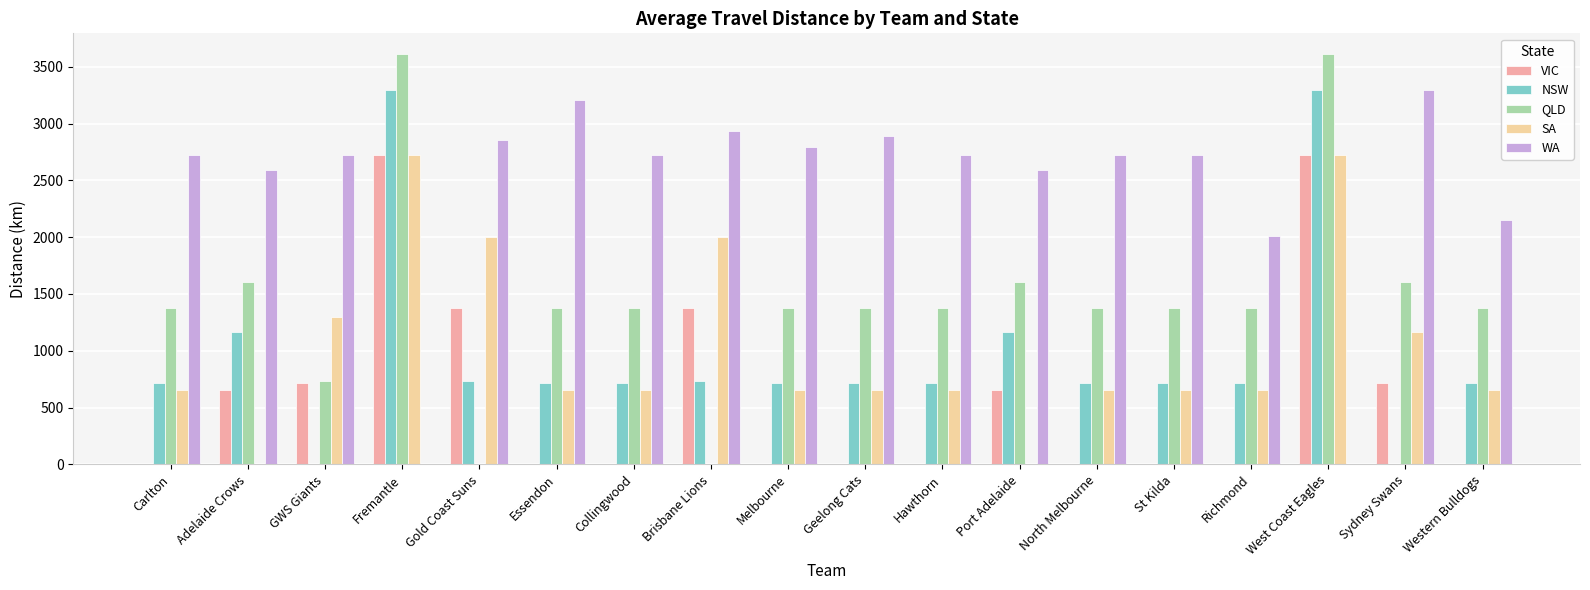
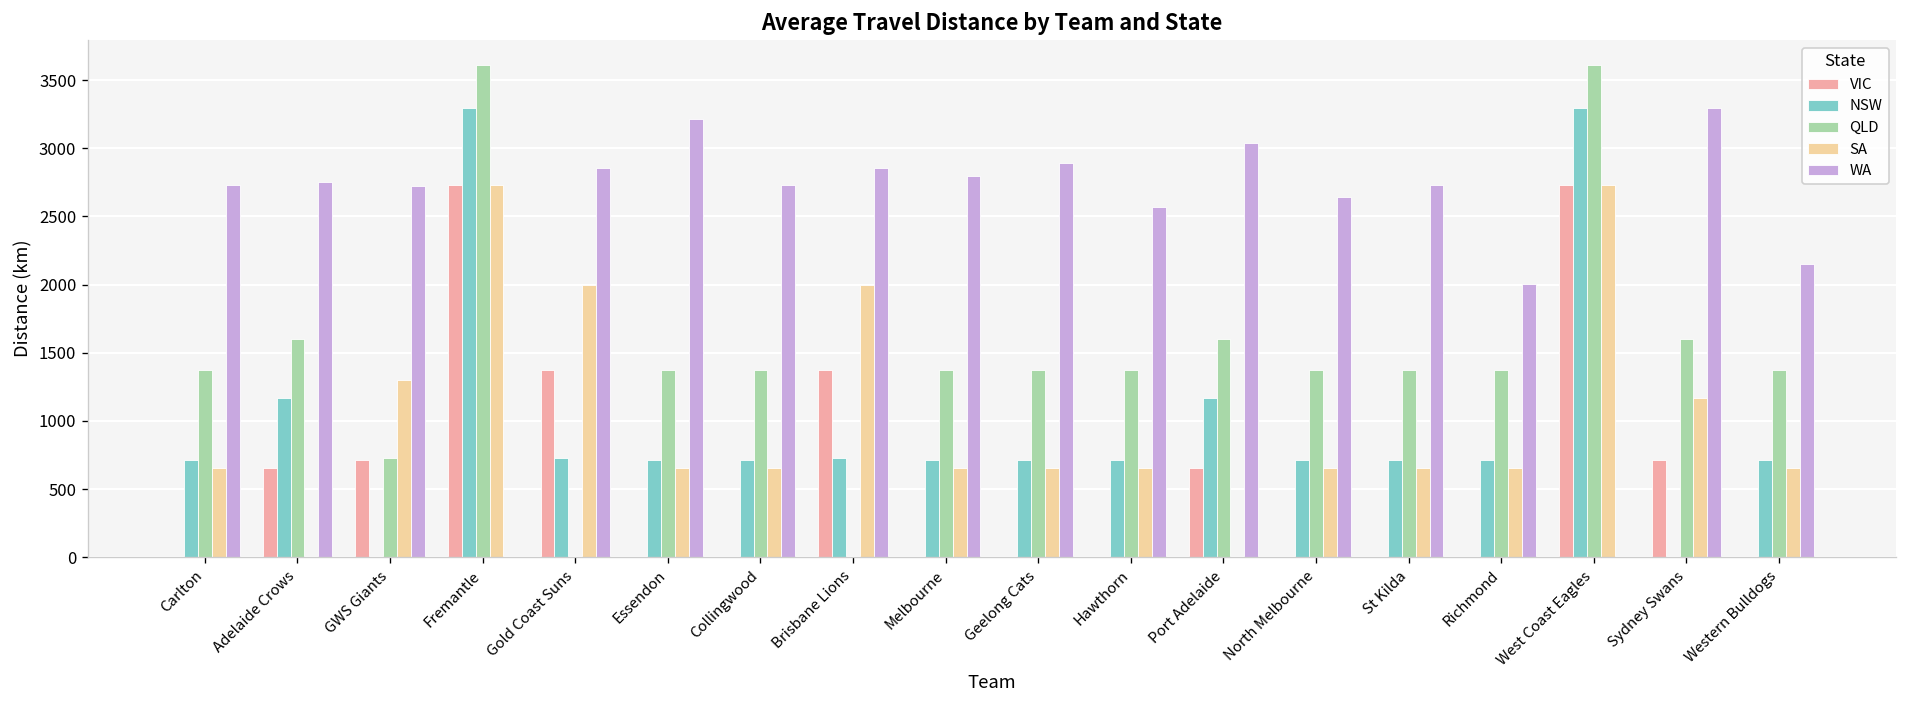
  {
    "WA": {
      "Carlton": 2730,
-     "Adelaide Crows": 2590,
+     "Adelaide Crows": 2750,
      "GWS Giants": 2720,
      "Fremantle": 0,
      "Gold Coast Suns": 2850,
      "Essendon": 3210,
      "Collingwood": 2730,
-     "Brisbane Lions": 2940,
+     "Brisbane Lions": 2850,
      "Melbourne": 2800,
      "Geelong Cats": 2890,
-     "Hawthorn": 2730,
-     "Port Adelaide": 2590,
-     "North Melbourne": 2730,
+     "Hawthorn": 2570,
+     "Port Adelaide": 3040,
+     "North Melbourne": 2640,
      "St Kilda": 2730,
      "Richmond": 2010,
      "West Coast Eagles": 0,
      "Sydney Swans": 3300,
      "Western Bulldogs": 2150
    }
  }
